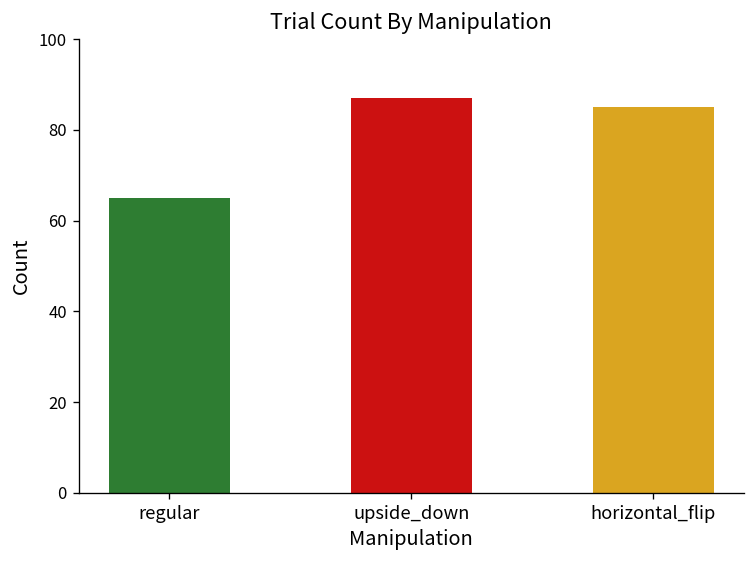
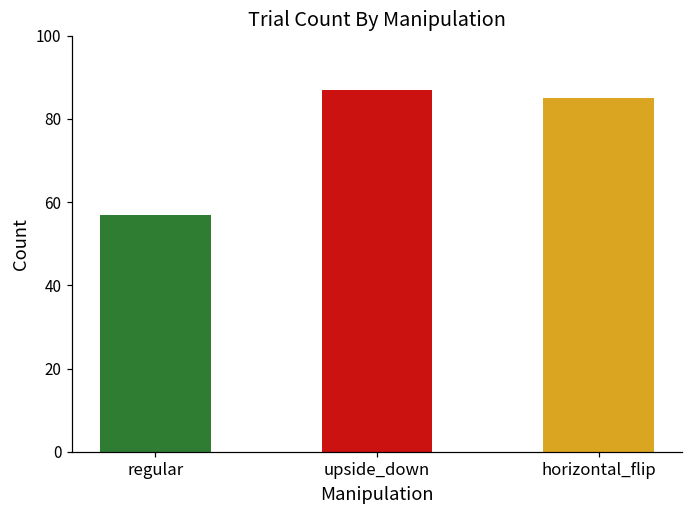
  {
-   "regular": 65,
+   "regular": 57,
    "upside_down": 87,
    "horizontal_flip": 85
  }
